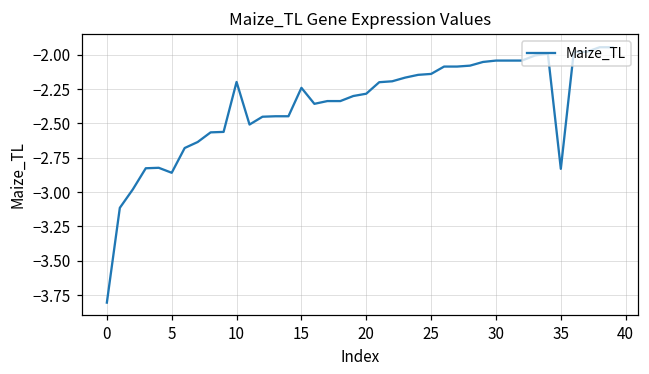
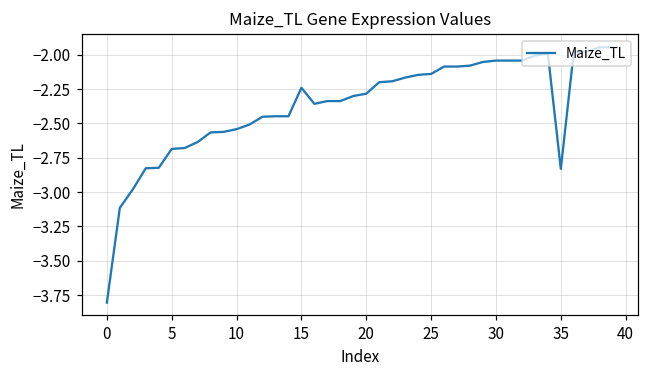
  {
    "0": -3.80,
-   "5": -2.86,
-   "10": -2.20,
+   "5": -2.69,
+   "10": -2.54,
    "15": -2.24,
    "20": -2.28,
    "25": -2.14,
    "30": -2.04,
    "35": -2.83
  }
